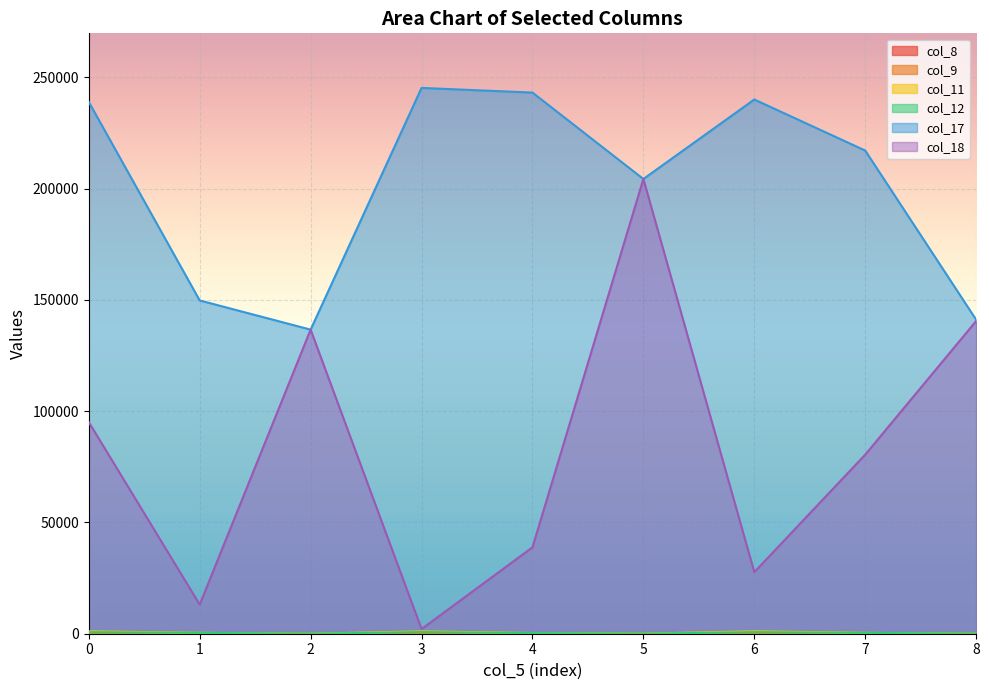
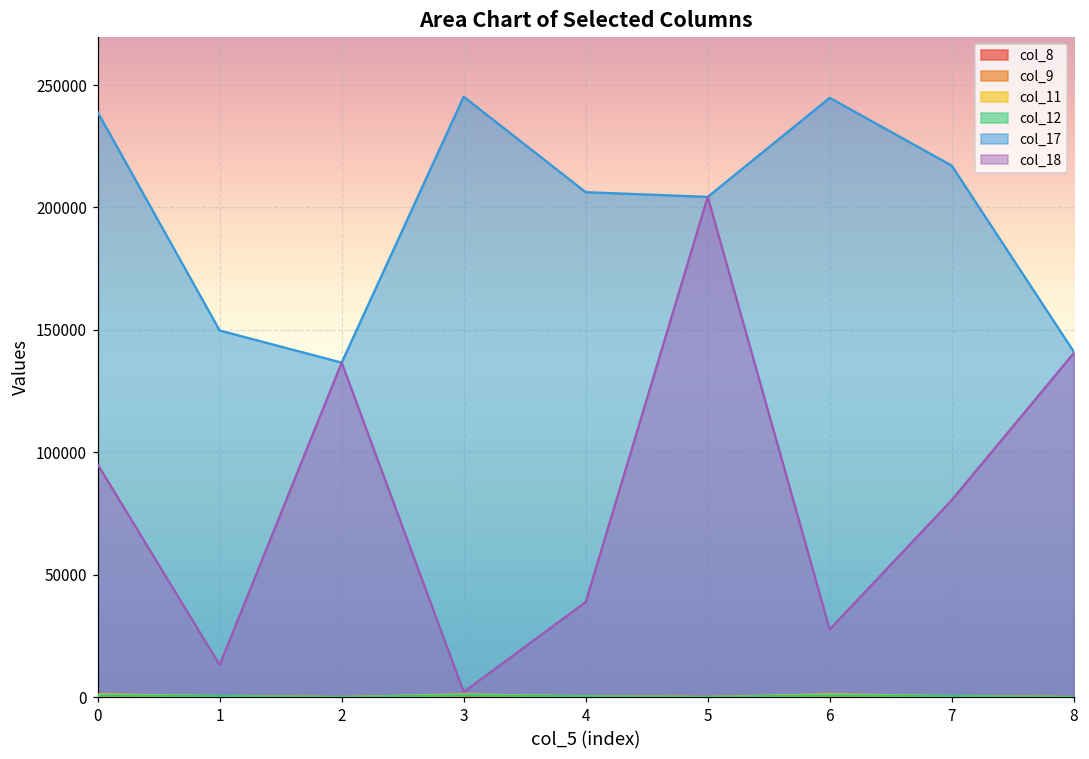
  {
    "col_17": {
      "0": 239000,
      "1": 150000,
      "3": 245000,
-     "4": 243000,
-     "6": 240000,
+     "4": 206000,
+     "6": 245000,
      "7": 217000
    },
    "col_18": {
      "0": 95000,
      "1": 13000,
      "4": 39000,
      "6": 28000,
      "7": 80000
    }
  }
